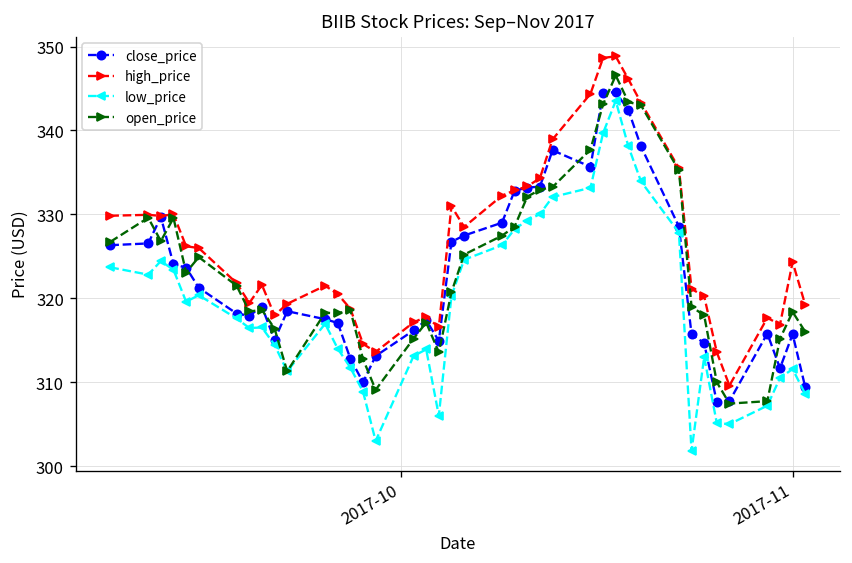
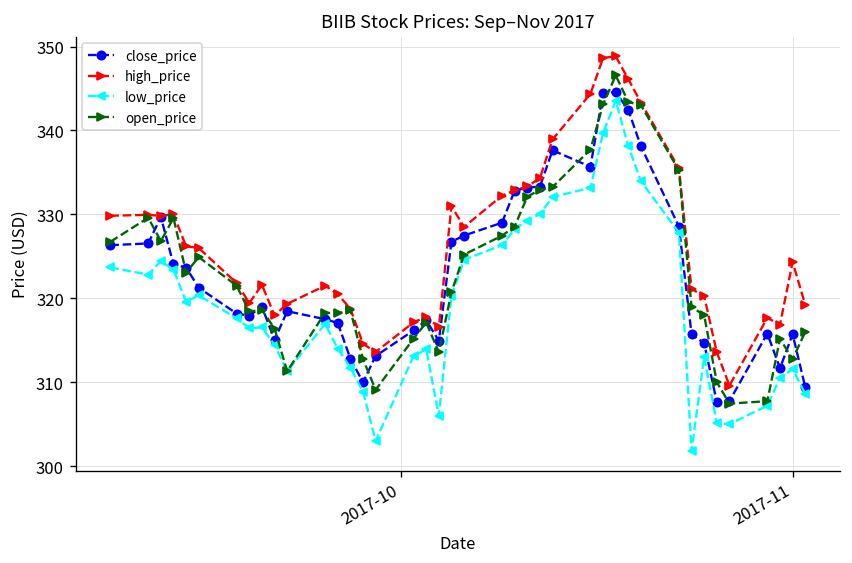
  {
    "close_price": {
      "2017-11": 316
    },
    "high_price": {
      "2017-11": 324
    },
    "low_price": {
      "2017-11": 312
    },
    "open_price": {
-     "2017-11": 318
+     "2017-11": 313
    }
  }
